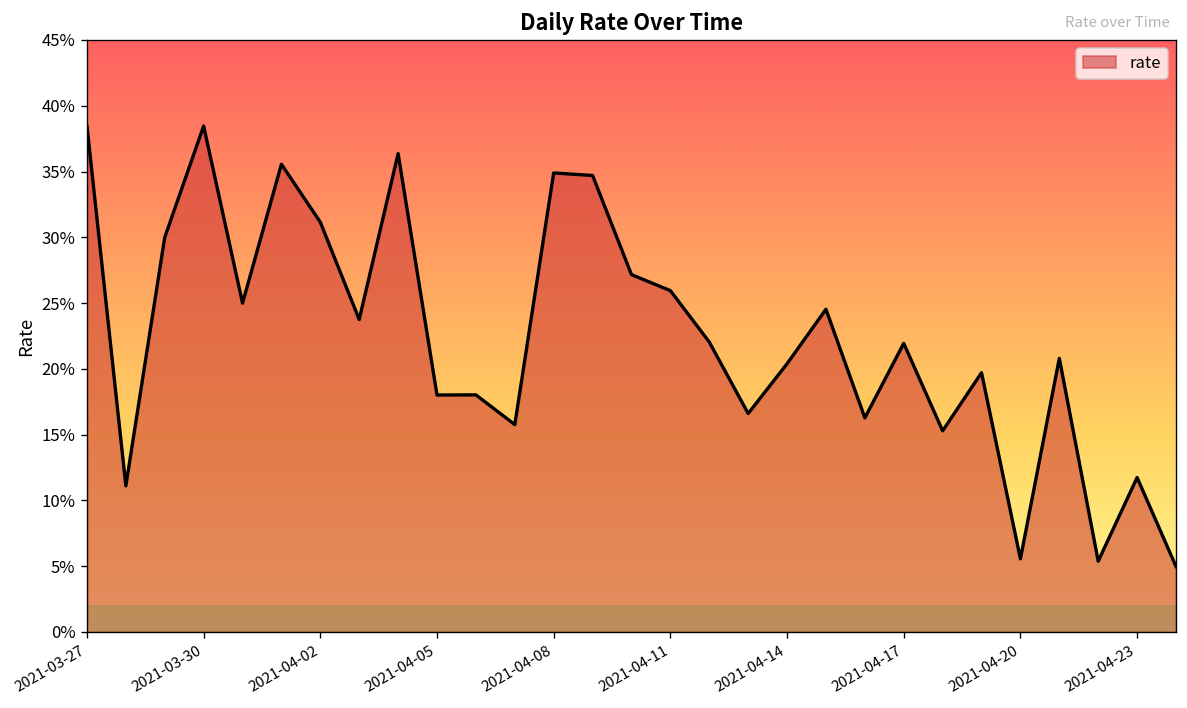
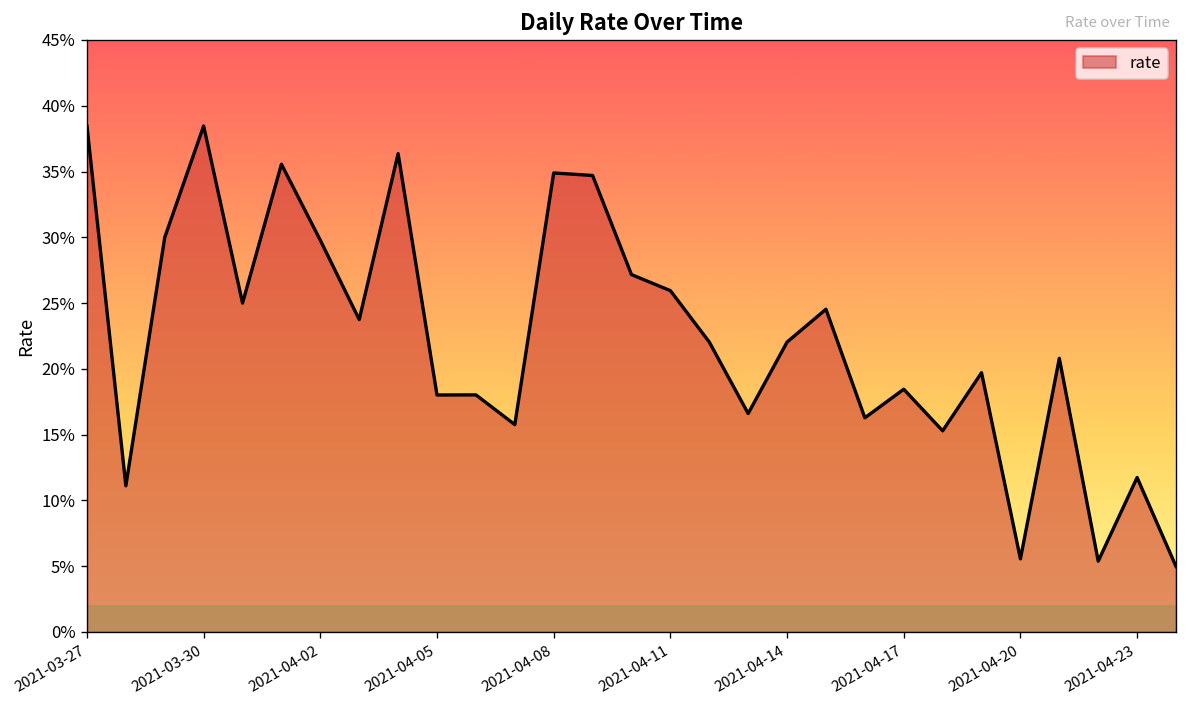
  {
    "2021-03-27": "38.5%",
    "2021-03-30": "38.5%",
-   "2021-04-02": "31.1%",
+   "2021-04-02": "29.8%",
    "2021-04-05": "18.0%",
    "2021-04-08": "34.9%",
    "2021-04-11": "25.9%",
-   "2021-04-14": "20.4%",
-   "2021-04-17": "21.9%",
+   "2021-04-14": "22.0%",
+   "2021-04-17": "18.5%",
    "2021-04-20": "5.6%",
    "2021-04-23": "11.7%"
  }
